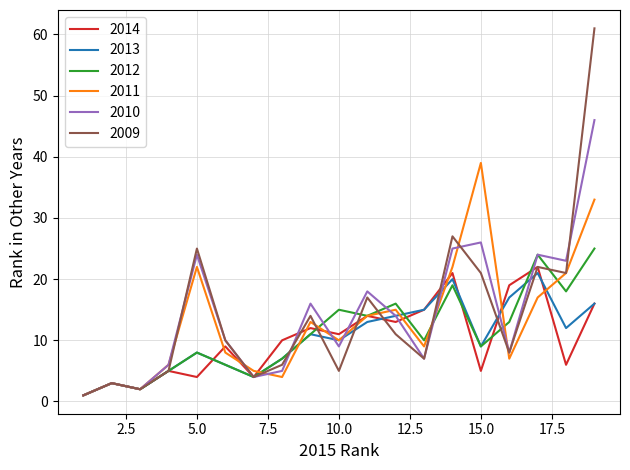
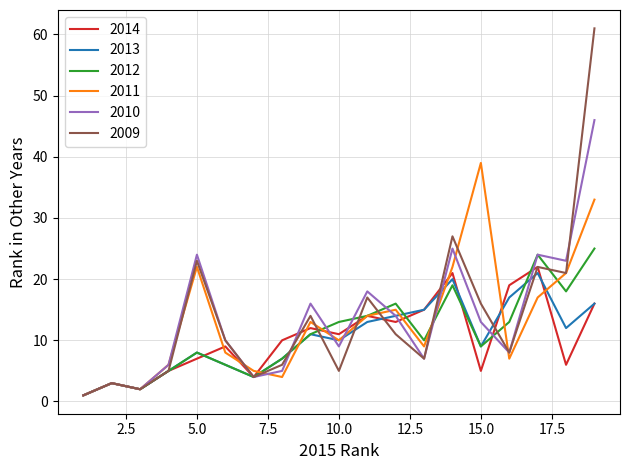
  {
    "2014": {
-     "5.0": 4,
+     "5.0": 7,
      "10.0": 11,
      "15.0": 5
    },
    "2012": {
-     "10.0": 15
+     "10.0": 13
    },
    "2011": {
      "5.0": 22,
      "15.0": 39
    },
    "2010": {
      "5.0": 24,
      "10.0": 9,
-     "15.0": 26
+     "15.0": 13
    },
    "2009": {
-     "5.0": 25,
+     "5.0": 23,
      "10.0": 5,
-     "15.0": 21
+     "15.0": 16
    }
  }
